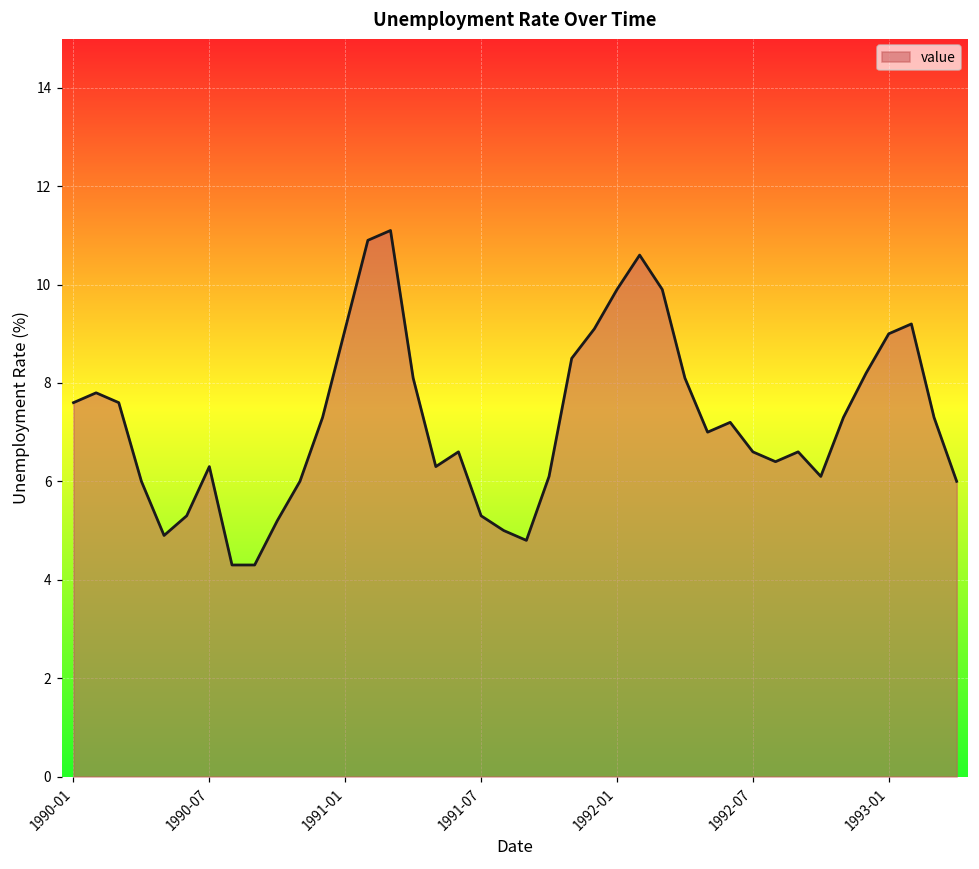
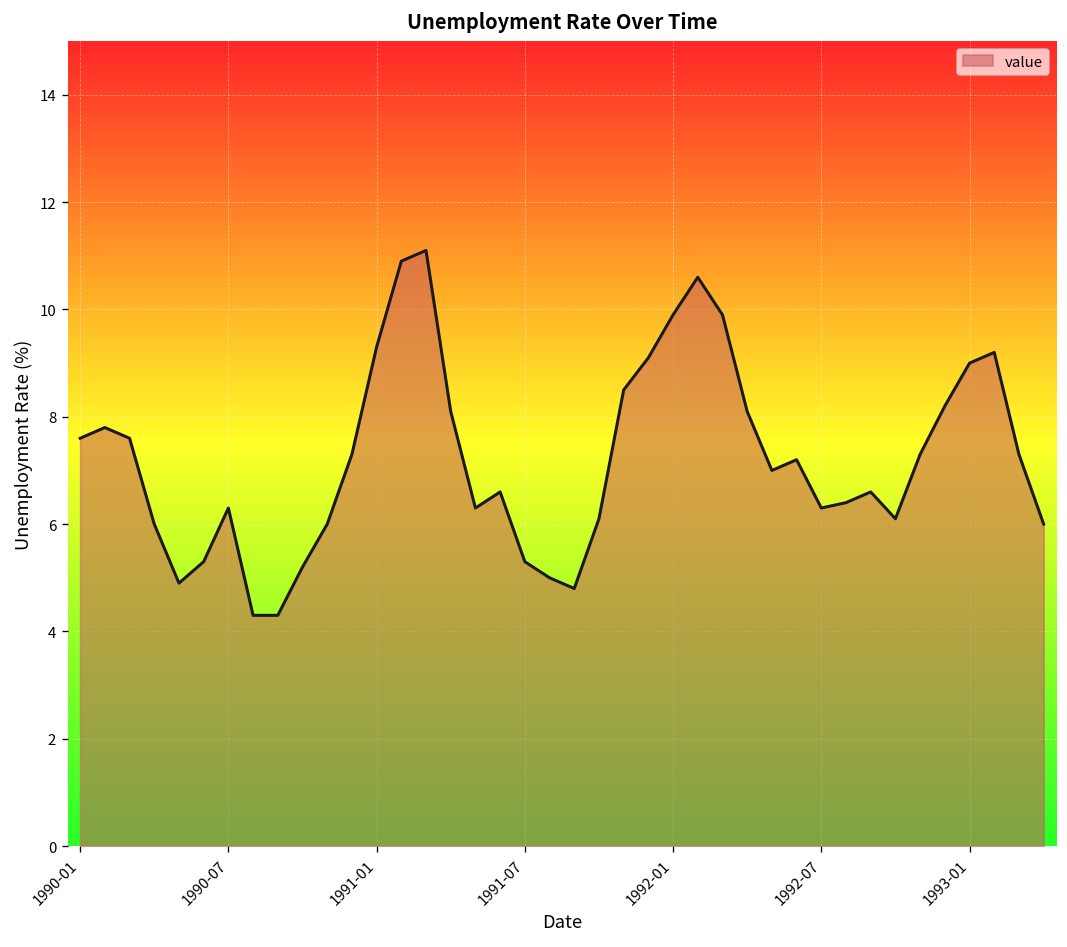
  {
    "1990-01": 7.6,
    "1990-07": 6.3,
-   "1991-01": 9.1,
+   "1991-01": 9.3,
    "1991-07": 5.3,
    "1992-01": 9.9,
-   "1992-07": 6.6,
+   "1992-07": 6.3,
    "1993-01": 9.0
  }
